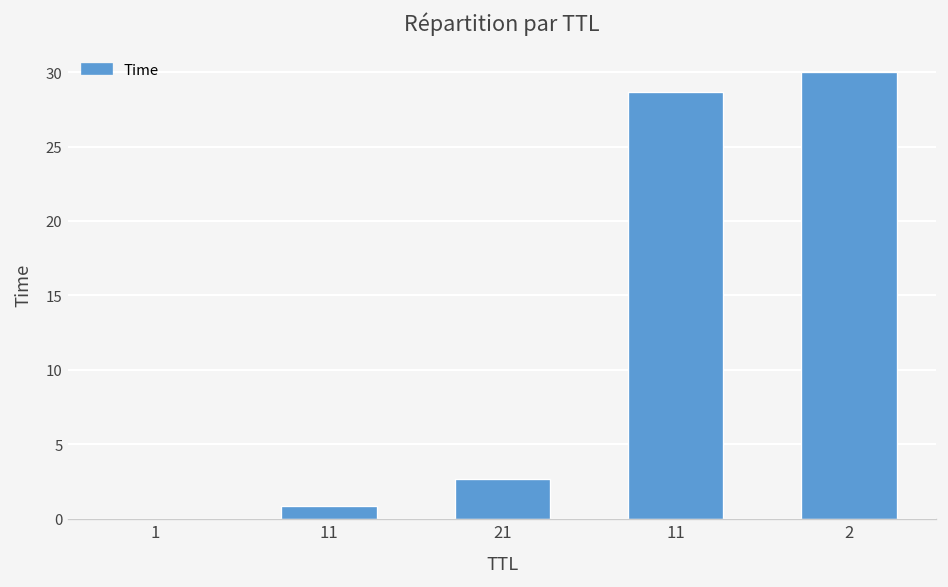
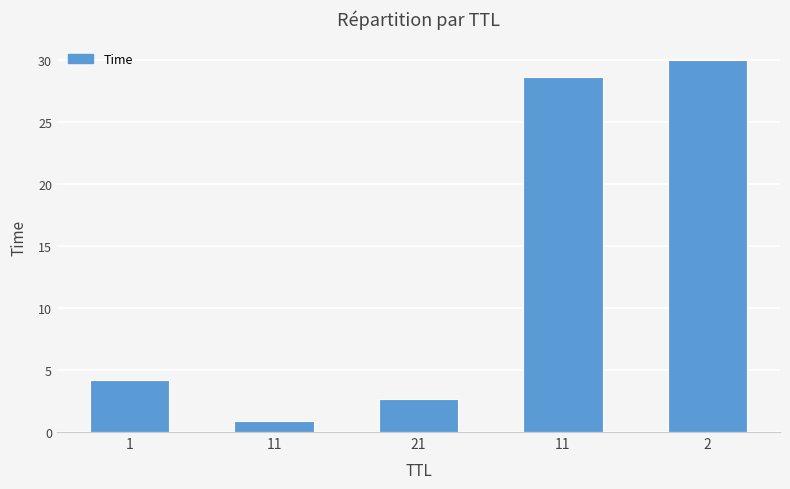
  {
-   "1": 0.0,
+   "1": 4.2,
    "21": 2.7,
    "2": 30.0
  }
